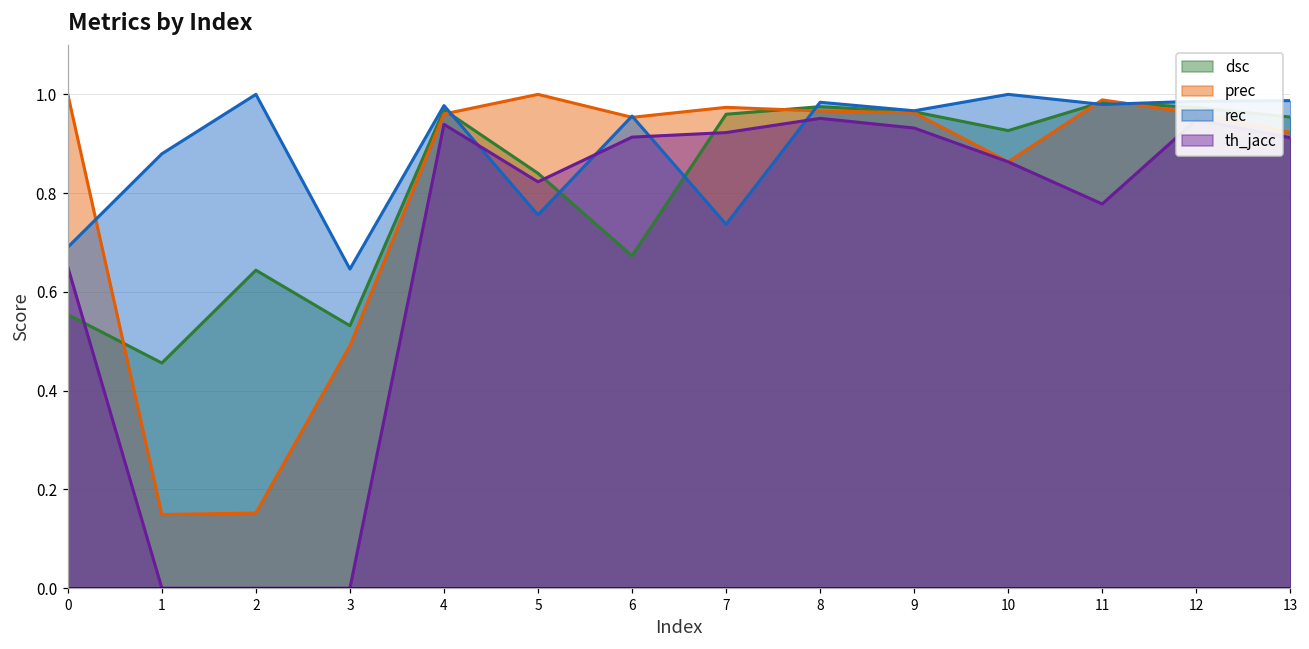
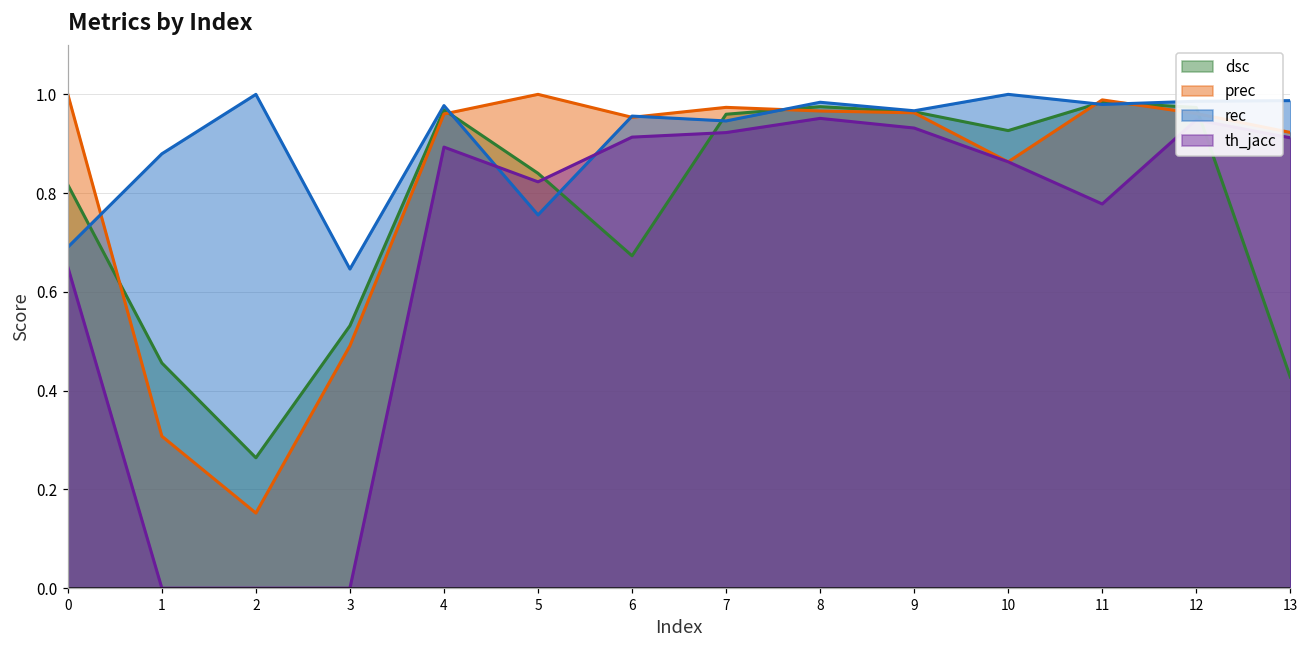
  {
    "dsc": {
-     "0": 0.55,
+     "0": 0.82,
      "1": 0.46,
-     "2": 0.64,
+     "2": 0.26,
      "3": 0.53,
      "4": 0.97,
      "5": 0.84,
      "6": 0.67,
      "7": 0.96,
      "8": 0.98,
      "10": 0.93,
-     "13": 0.95
+     "13": 0.43
    },
    "prec": {
      "0": 1.00,
-     "1": 0.15,
+     "1": 0.31,
      "2": 0.15,
      "3": 0.49,
      "4": 0.96,
      "5": 1.00,
      "7": 0.97,
      "8": 0.97,
      "13": 0.92
    },
    "rec": {
      "0": 0.69,
      "1": 0.88,
      "2": 1.00,
      "3": 0.65,
      "4": 0.98,
      "5": 0.76,
-     "7": 0.74,
+     "7": 0.95,
      "8": 0.98,
      "10": 1.00,
      "13": 0.99
    },
    "th_jacc": {
      "0": 0.65,
      "1": 0.00,
      "2": 0.00,
      "3": 0.00,
-     "4": 0.94,
+     "4": 0.89,
      "5": 0.82,
      "6": 0.91,
      "7": 0.92,
      "8": 0.95,
      "9": 0.93,
      "11": 0.78,
      "13": 0.91
    }
  }
